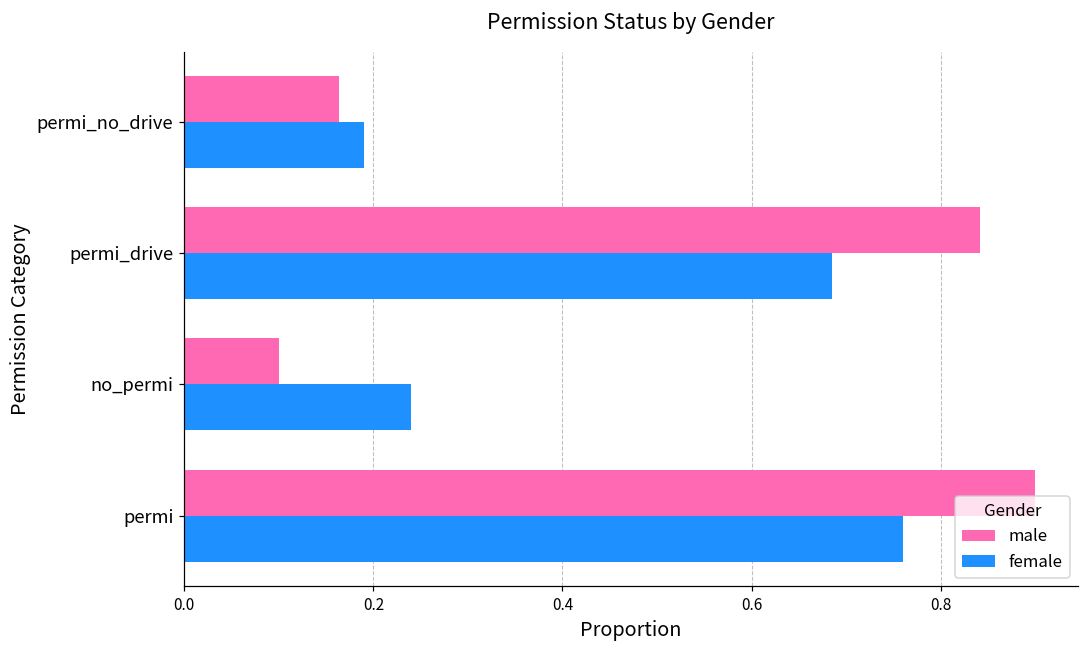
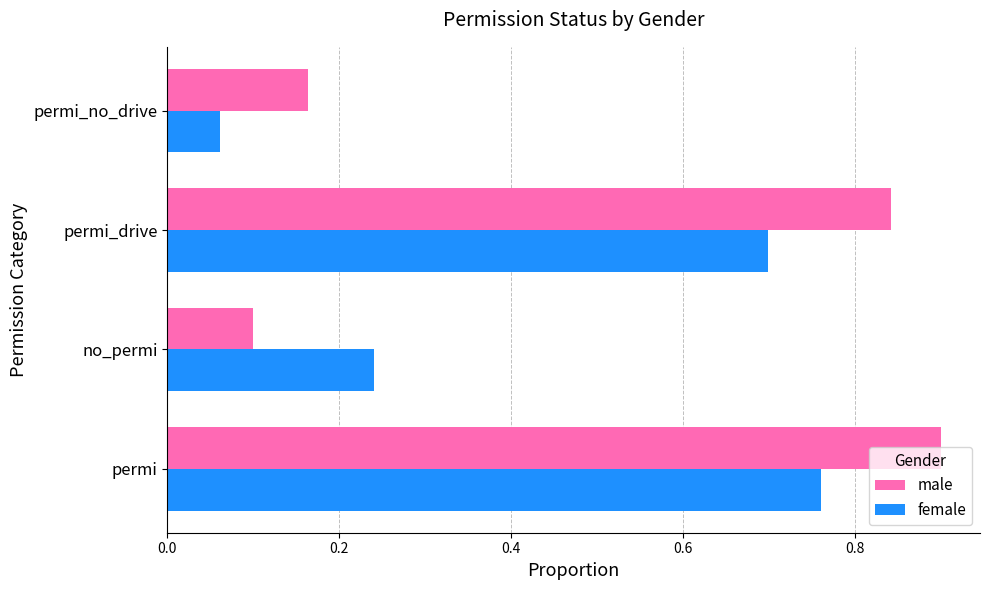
  {
    "male": {
      "permi_no_drive": 0.16,
      "permi_drive": 0.84,
      "no_permi": 0.10
    },
    "female": {
-     "permi_no_drive": 0.19,
-     "permi_drive": 0.68,
+     "permi_no_drive": 0.06,
+     "permi_drive": 0.70,
      "no_permi": 0.24,
      "permi": 0.76
    }
  }
